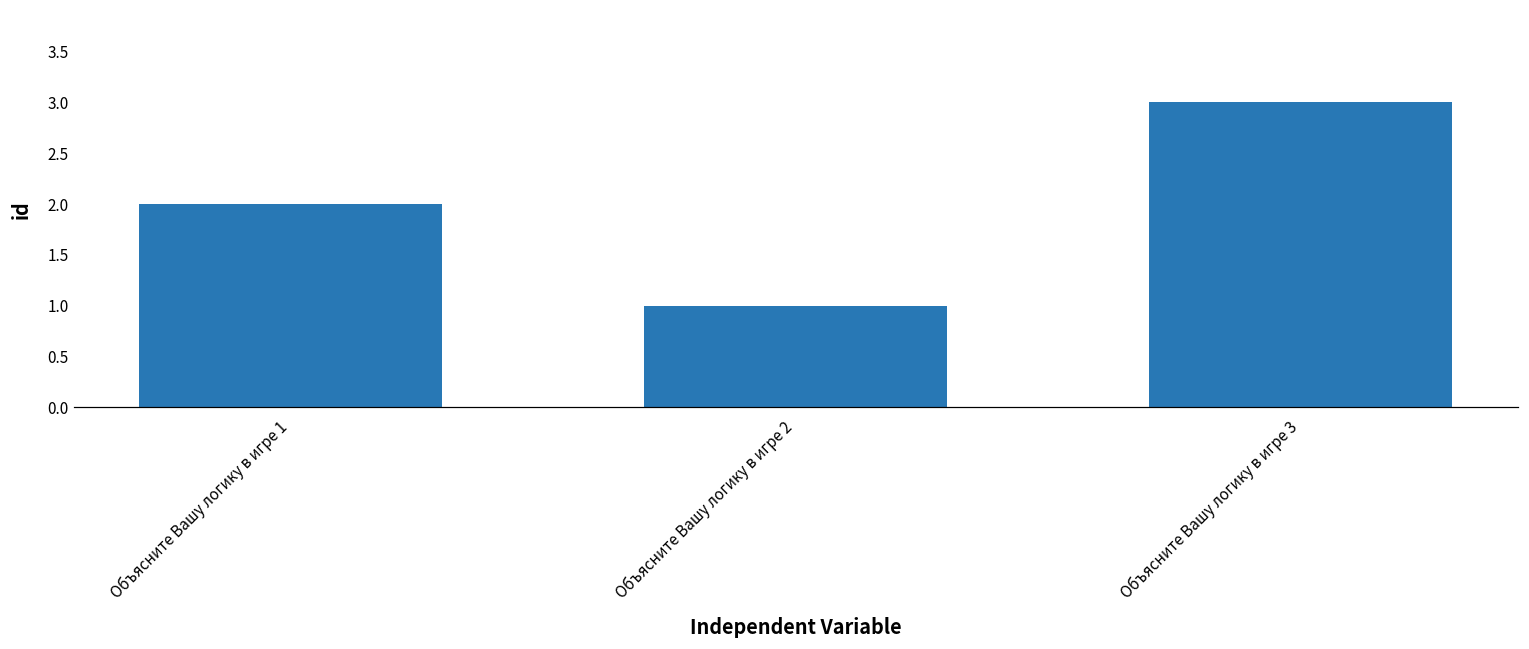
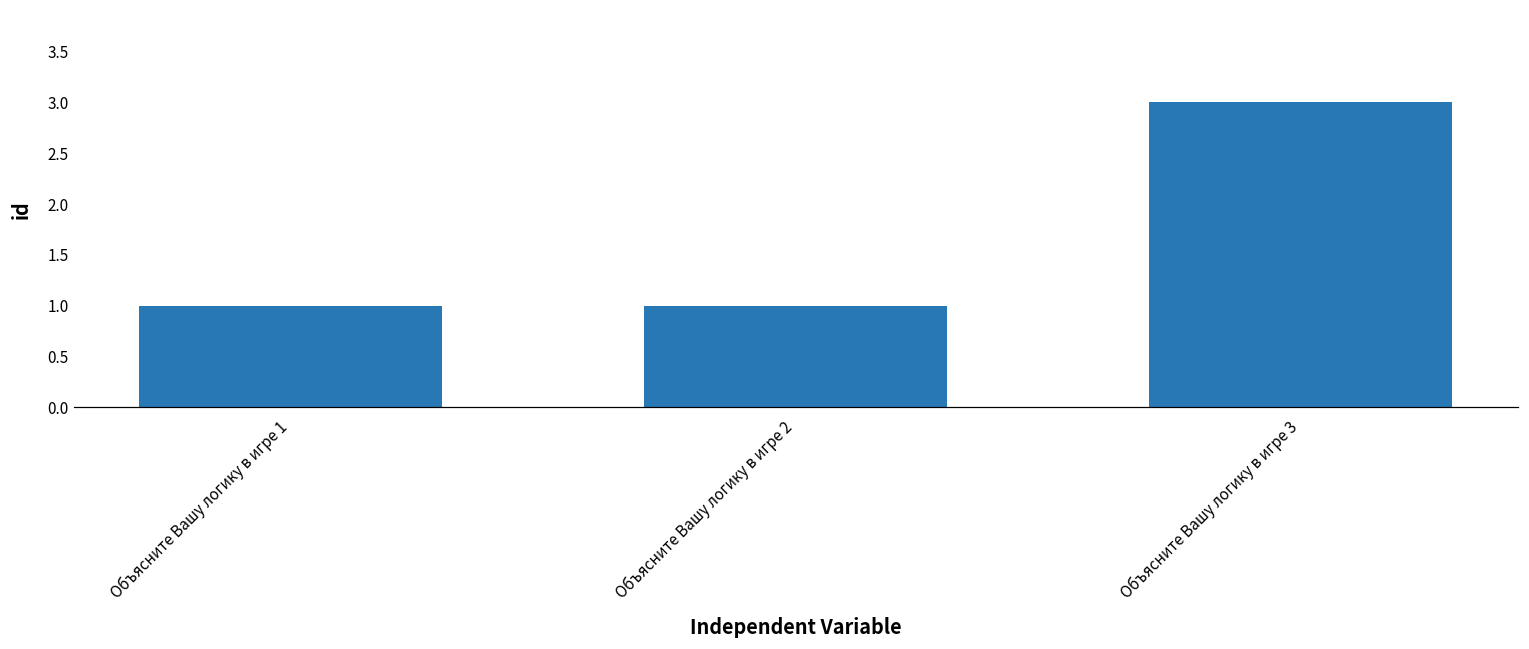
  {
-   "Объясните Вашу логику в игре 1": 2,
+   "Объясните Вашу логику в игре 1": 1,
    "Объясните Вашу логику в игре 2": 1,
    "Объясните Вашу логику в игре 3": 3
  }
